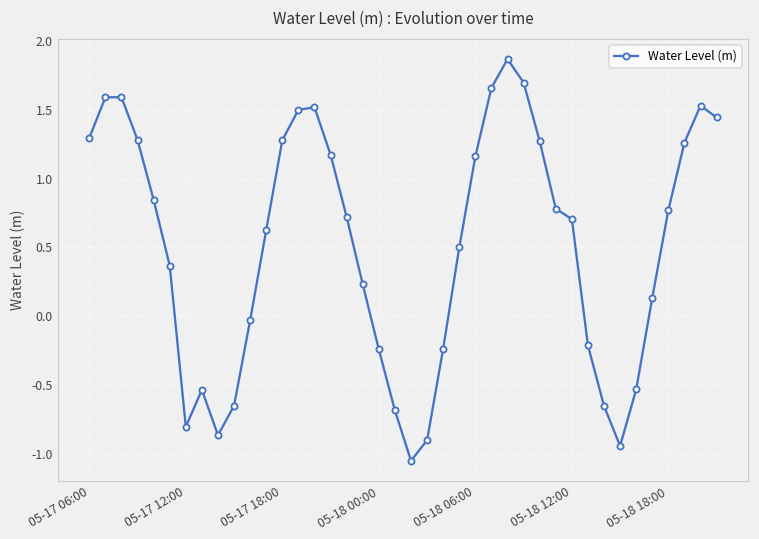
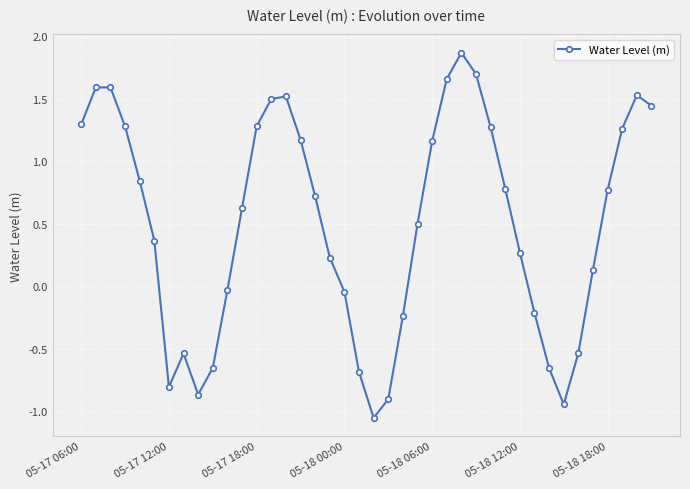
  {
    "05-17 06:00": 1.30,
    "05-17 12:00": -0.81,
    "05-17 18:00": 1.28,
-   "05-18 00:00": -0.24,
+   "05-18 00:00": -0.04,
    "05-18 06:00": 1.16,
-   "05-18 12:00": 0.70,
+   "05-18 12:00": 0.27,
    "05-18 18:00": 0.77
  }
